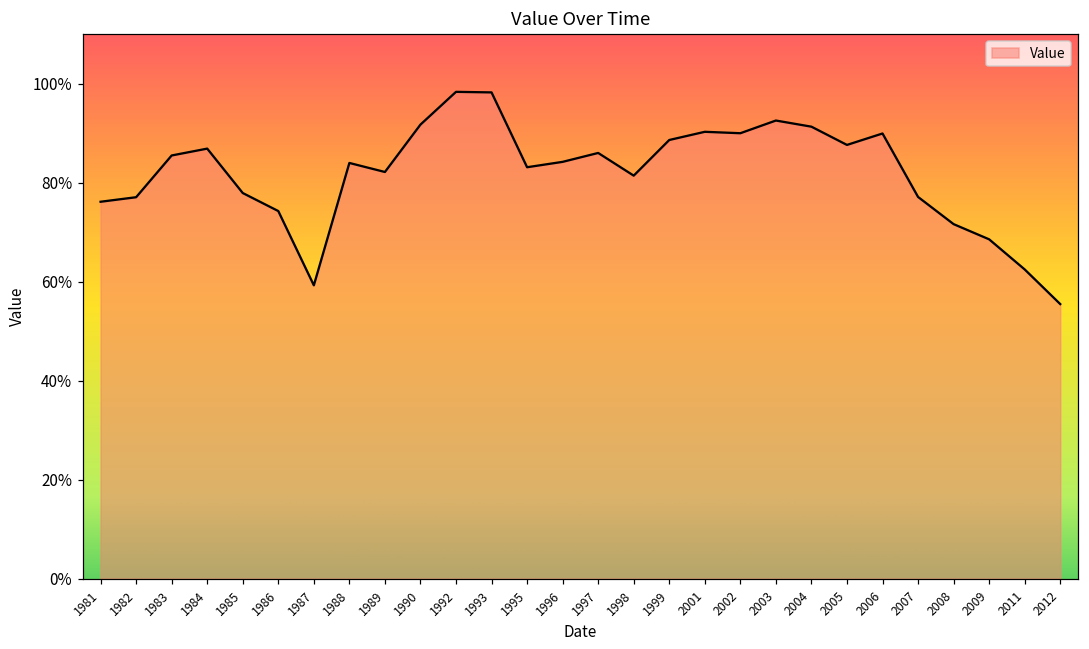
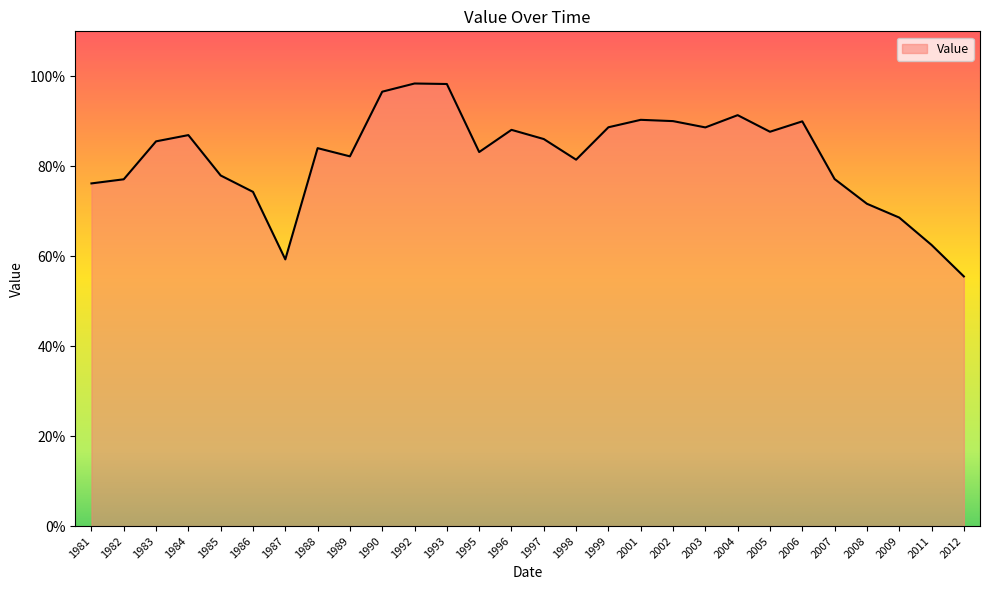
  {
    "1981": "76%",
    "1982": "77%",
    "1983": "86%",
    "1984": "87%",
    "1985": "78%",
    "1986": "74%",
    "1987": "59%",
    "1988": "84%",
    "1989": "82%",
-   "1990": "92%",
+   "1990": "97%",
    "1992": "98%",
    "1993": "98%",
    "1995": "83%",
-   "1996": "84%",
+   "1996": "88%",
    "1997": "86%",
    "1998": "81%",
    "1999": "89%",
    "2001": "90%",
    "2002": "90%",
-   "2003": "93%",
+   "2003": "89%",
    "2004": "91%",
    "2005": "88%",
    "2006": "90%",
    "2007": "77%",
    "2008": "72%",
    "2009": "69%",
    "2011": "63%",
    "2012": "56%"
  }
